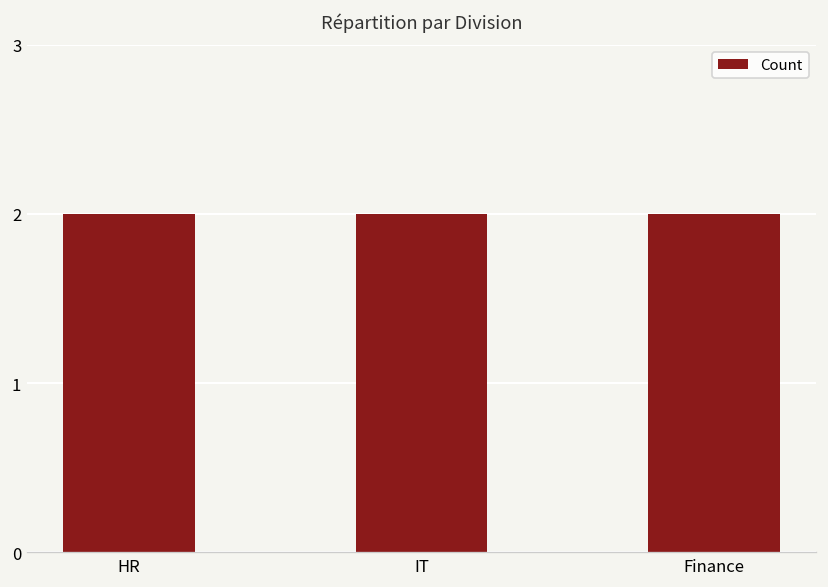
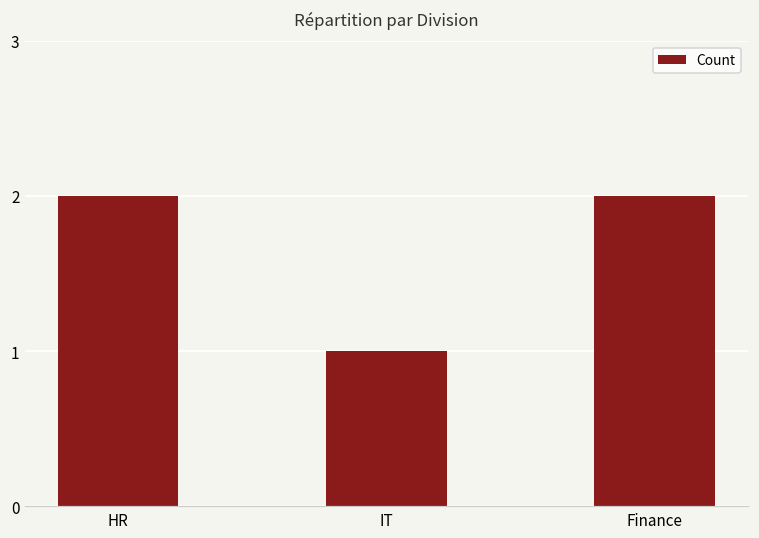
  {
    "HR": 2,
-   "IT": 2,
+   "IT": 1,
    "Finance": 2
  }
